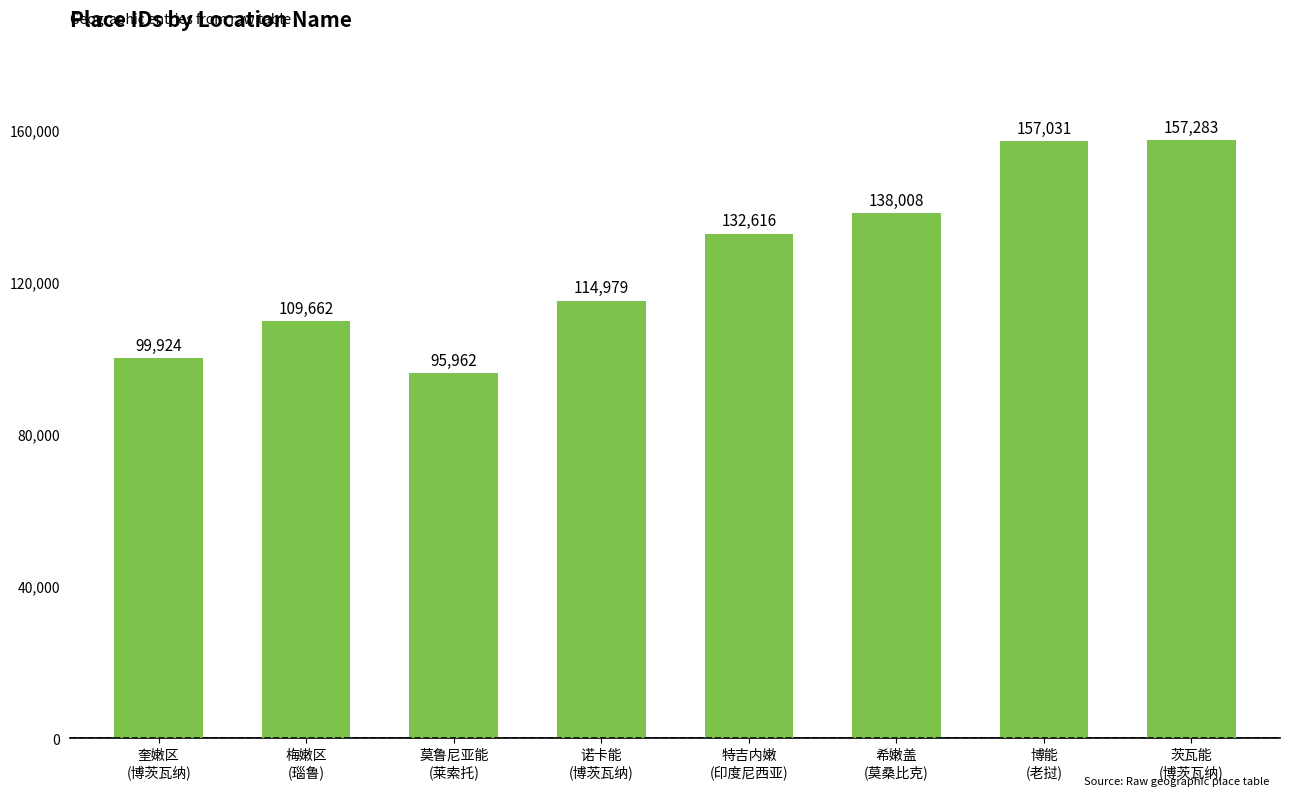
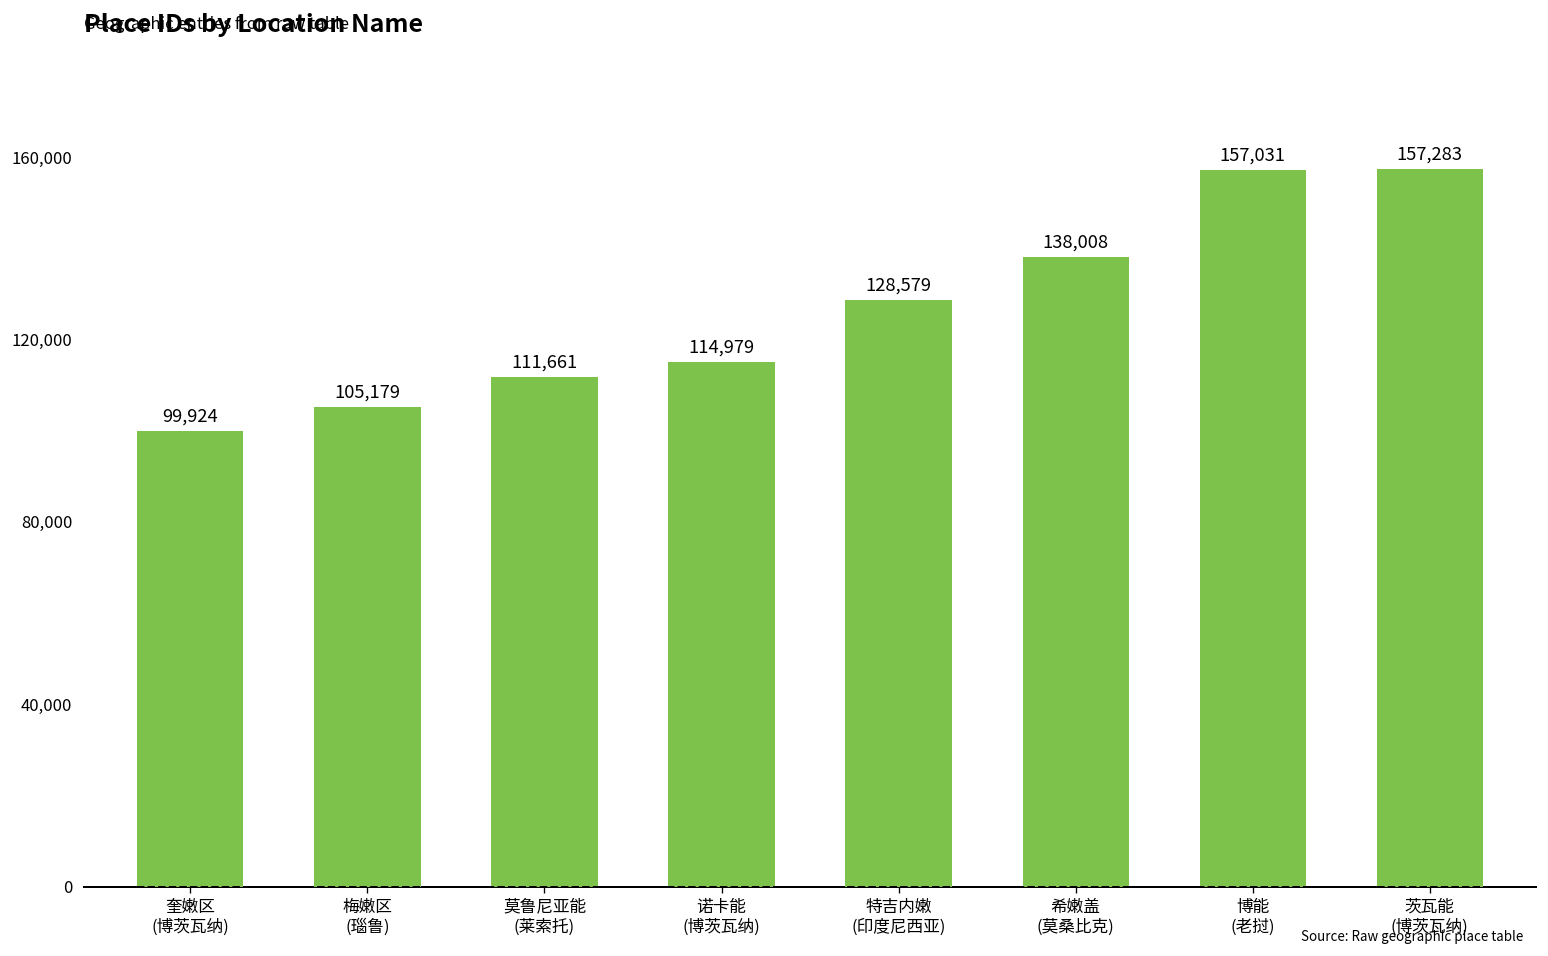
  {
    "奎嫩区 (博茨瓦纳)": "99,924",
-   "梅嫩区 (瑙鲁)": "109,662",
-   "莫鲁尼亚能 (莱索托)": "95,962",
+   "梅嫩区 (瑙鲁)": "105,179",
+   "莫鲁尼亚能 (莱索托)": "111,661",
    "诺卡能 (博茨瓦纳)": "114,979",
-   "特吉内嫩 (印度尼西亚)": "132,616",
+   "特吉内嫩 (印度尼西亚)": "128,579",
    "希嫩盖 (莫桑比克)": "138,008",
    "博能 (老挝)": "157,031",
    "茨瓦能 (博茨瓦纳)": "157,283"
  }
